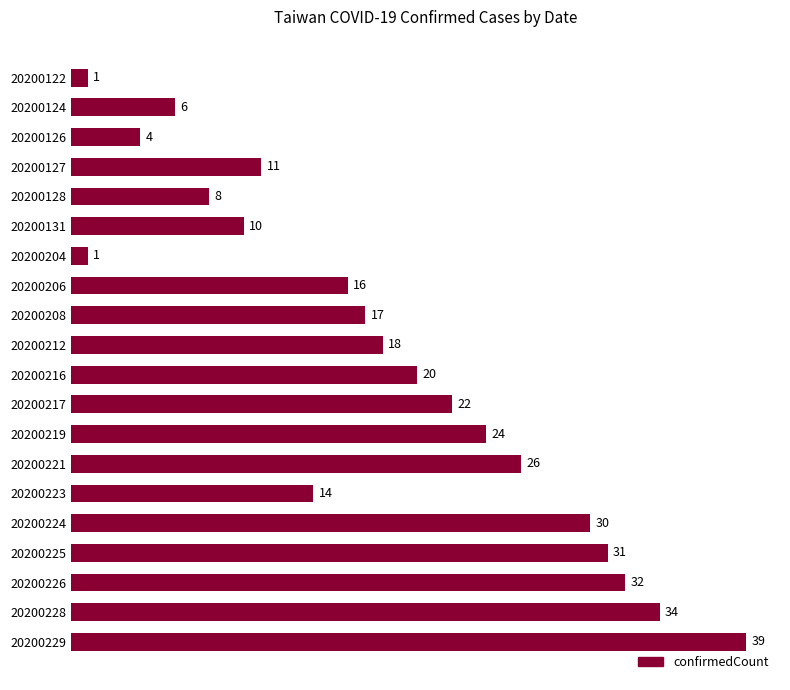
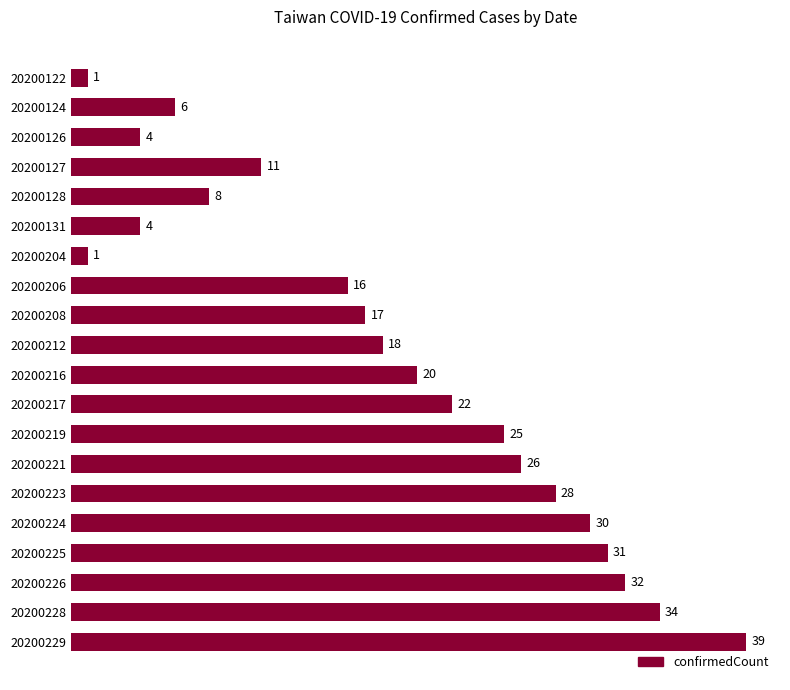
  {
    "20200122": 1,
    "20200124": 6,
    "20200126": 4,
    "20200127": 11,
    "20200128": 8,
-   "20200131": 10,
+   "20200131": 4,
    "20200204": 1,
    "20200206": 16,
    "20200208": 17,
    "20200212": 18,
    "20200216": 20,
    "20200217": 22,
-   "20200219": 24,
+   "20200219": 25,
    "20200221": 26,
-   "20200223": 14,
+   "20200223": 28,
    "20200224": 30,
    "20200225": 31,
    "20200226": 32,
    "20200228": 34,
    "20200229": 39
  }
